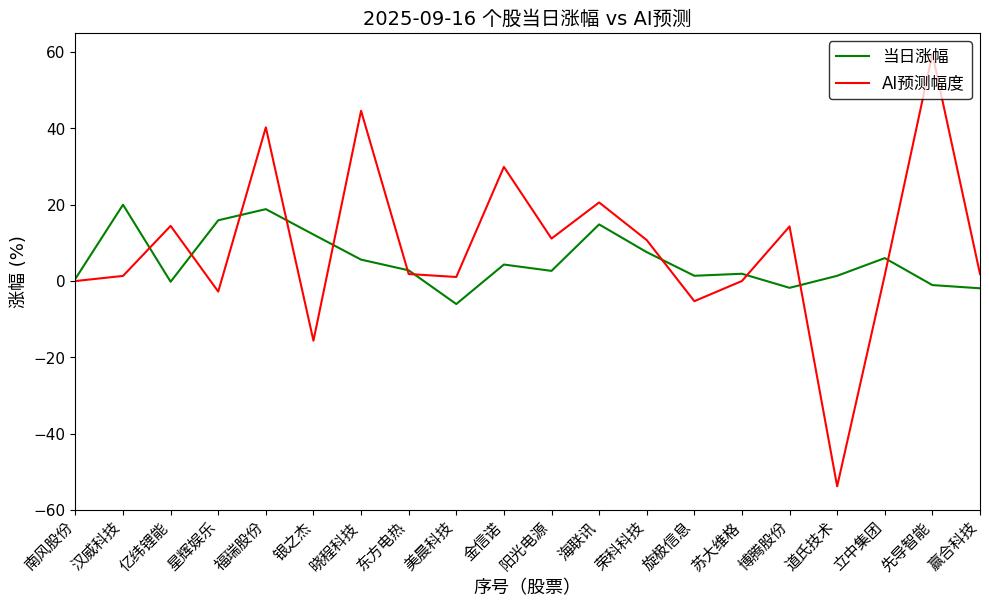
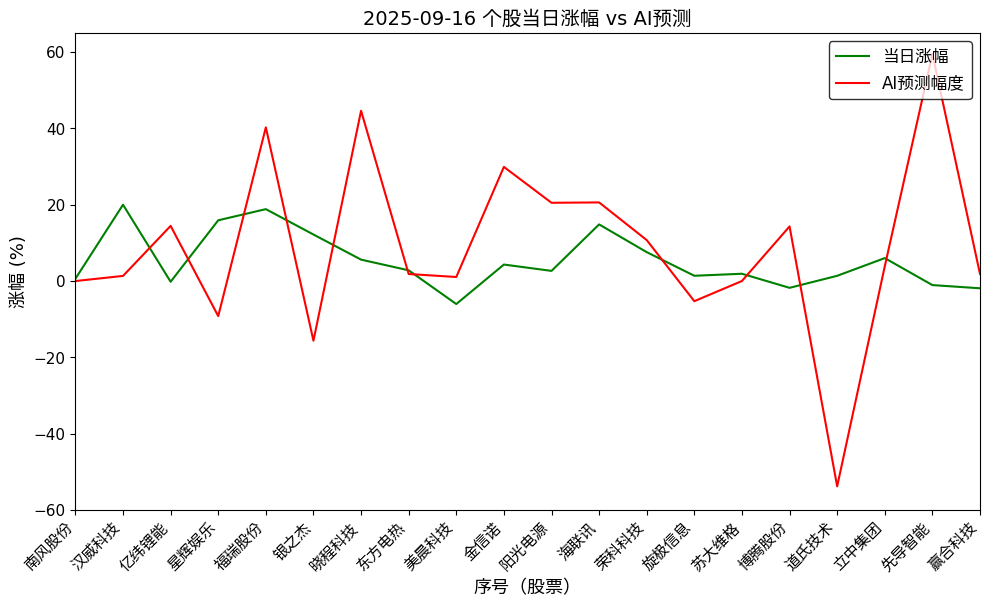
  {
    "当日涨幅": {
      "汉威科技": 20,
      "亿纬锂能": 0,
      "星辉娱乐": 16,
      "福瑞股份": 19,
      "银之杰": 12,
      "晓程科技": 6,
      "东方电热": 3,
      "美晨科技": -6,
      "金信诺": 4,
      "阳光电源": 3,
      "海联讯": 15,
      "荣科科技": 8,
      "旋极信息": 1,
      "苏大维格": 2,
      "博腾股份": -2,
      "道氏技术": 1,
      "立中集团": 6,
      "先导智能": -1,
      "赢合科技": -2
    },
    "AI预测幅度": {
      "汉威科技": 1,
      "亿纬锂能": 14,
-     "星辉娱乐": -3,
+     "星辉娱乐": -9,
      "福瑞股份": 40,
      "银之杰": -16,
      "晓程科技": 45,
      "东方电热": 2,
      "美晨科技": 1,
      "金信诺": 30,
-     "阳光电源": 11,
+     "阳光电源": 21,
      "海联讯": 21,
      "荣科科技": 11,
      "旋极信息": -5,
      "苏大维格": 0,
      "博腾股份": 14,
      "道氏技术": -54,
-     "立中集团": 2,
+     "立中集团": 4,
      "赢合科技": 2
    }
  }
